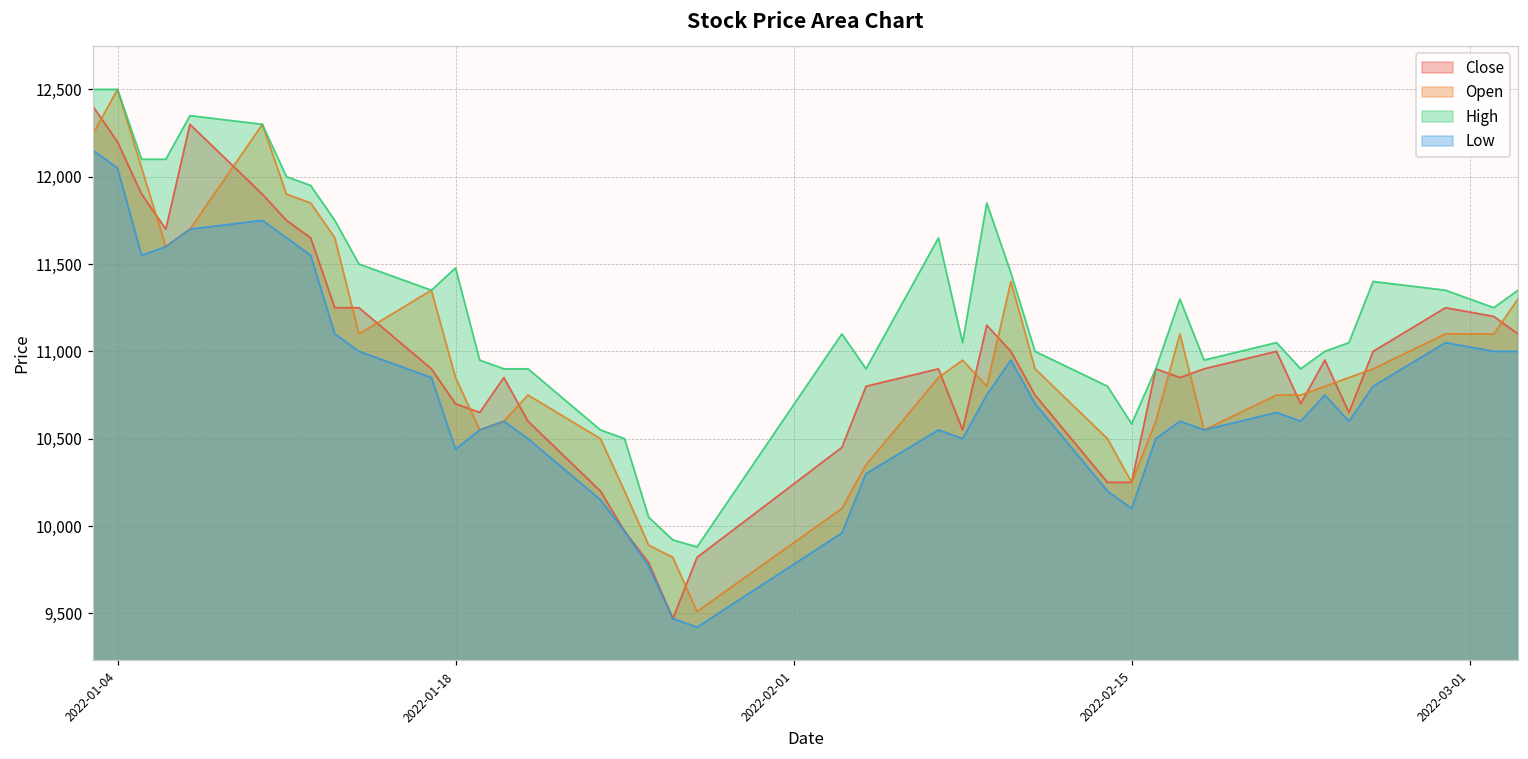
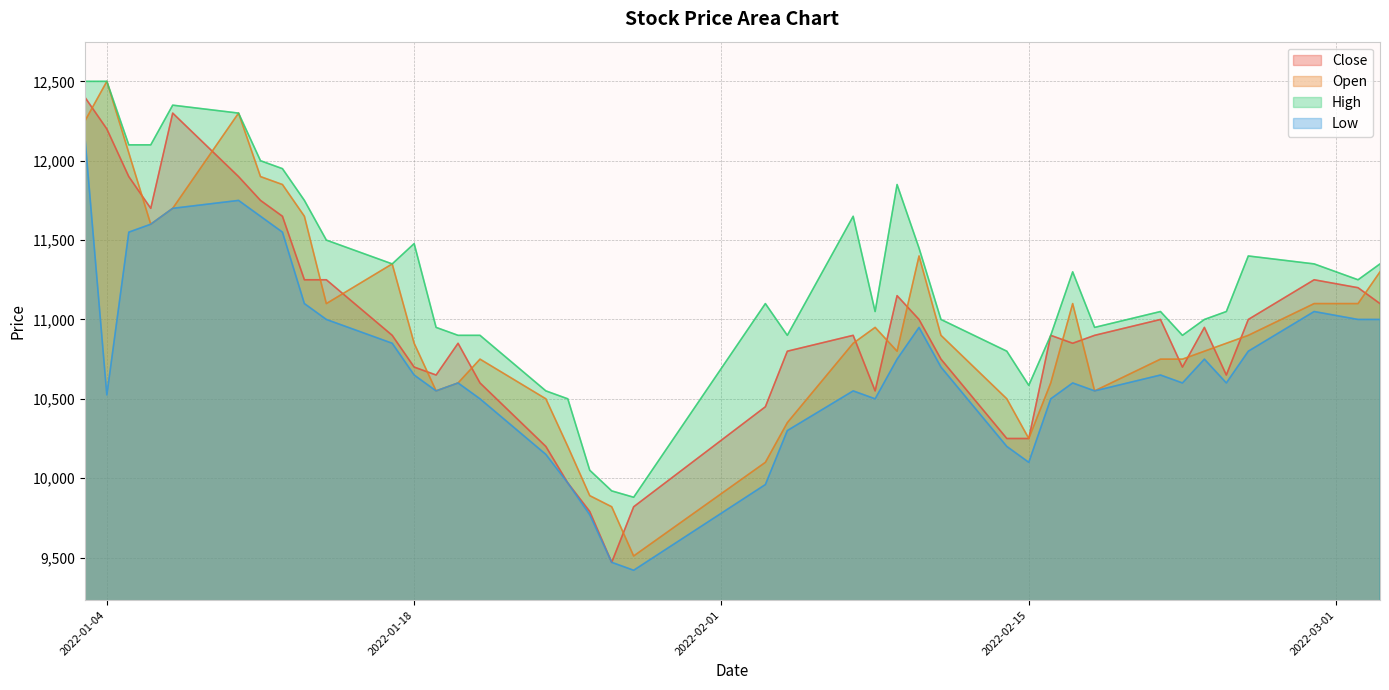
  {
    "High": {
      "2022-01-18": "11,480",
      "2022-02-15": "10,590"
    },
    "Low": {
-     "2022-01-04": "12,050",
-     "2022-01-18": "10,440",
+     "2022-01-04": "10,530",
+     "2022-01-18": "10,650",
      "2022-02-15": "10,100"
    }
  }
